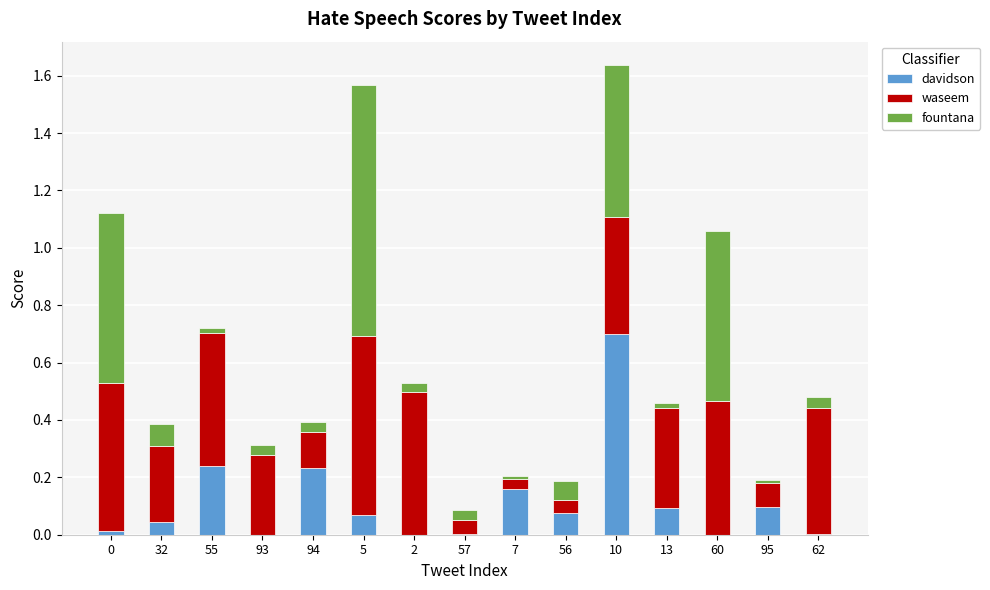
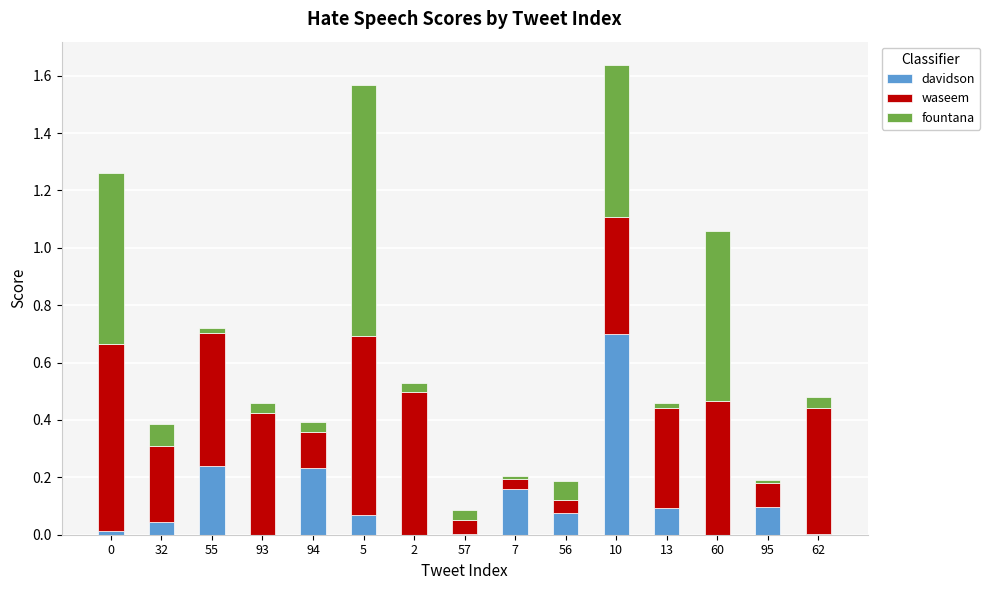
  {
    "davidson": {
      "0": 0.01,
      "32": 0.04,
      "55": 0.24,
      "94": 0.23,
      "5": 0.07,
      "7": 0.16,
      "56": 0.08,
      "10": 0.70,
      "13": 0.09,
      "95": 0.10
    },
    "waseem": {
-     "0": 0.51,
+     "0": 0.65,
      "32": 0.27,
      "55": 0.47,
-     "93": 0.28,
+     "93": 0.42,
      "94": 0.13,
      "5": 0.63,
      "2": 0.50,
      "57": 0.05,
      "7": 0.03,
      "56": 0.05,
      "10": 0.41,
      "13": 0.35,
      "60": 0.47,
      "95": 0.08,
      "62": 0.44
    },
    "fountana": {
      "0": 0.59,
      "32": 0.08,
      "55": 0.02,
      "93": 0.04,
      "94": 0.04,
      "5": 0.88,
      "2": 0.03,
      "57": 0.03,
      "7": 0.01,
      "56": 0.06,
      "10": 0.53,
      "13": 0.02,
      "60": 0.59,
      "95": 0.01,
      "62": 0.04
    }
  }
